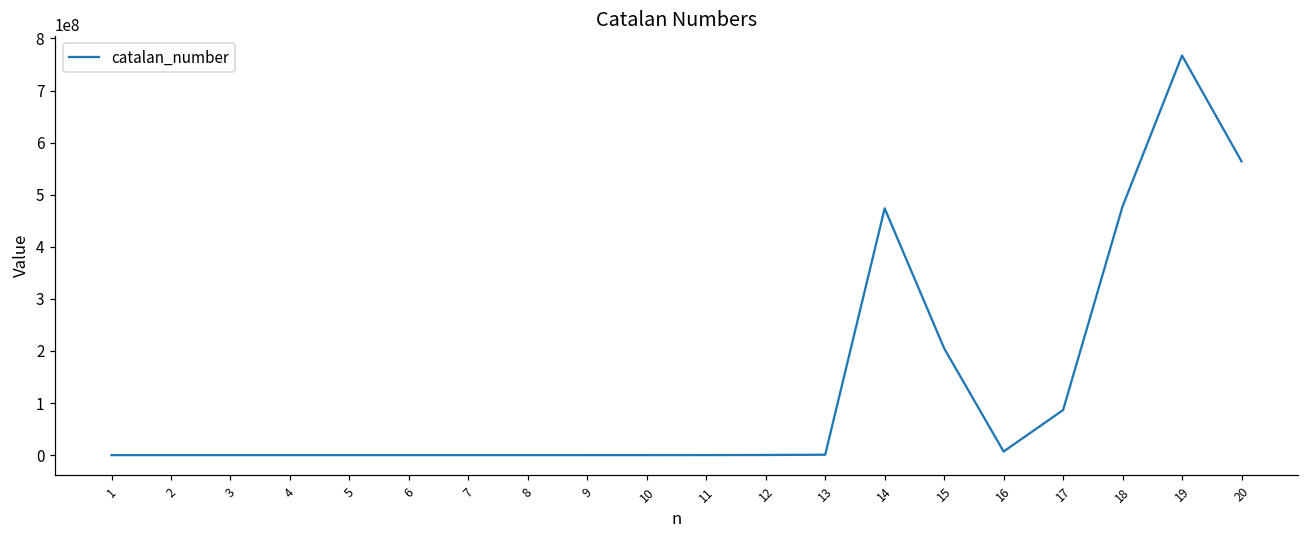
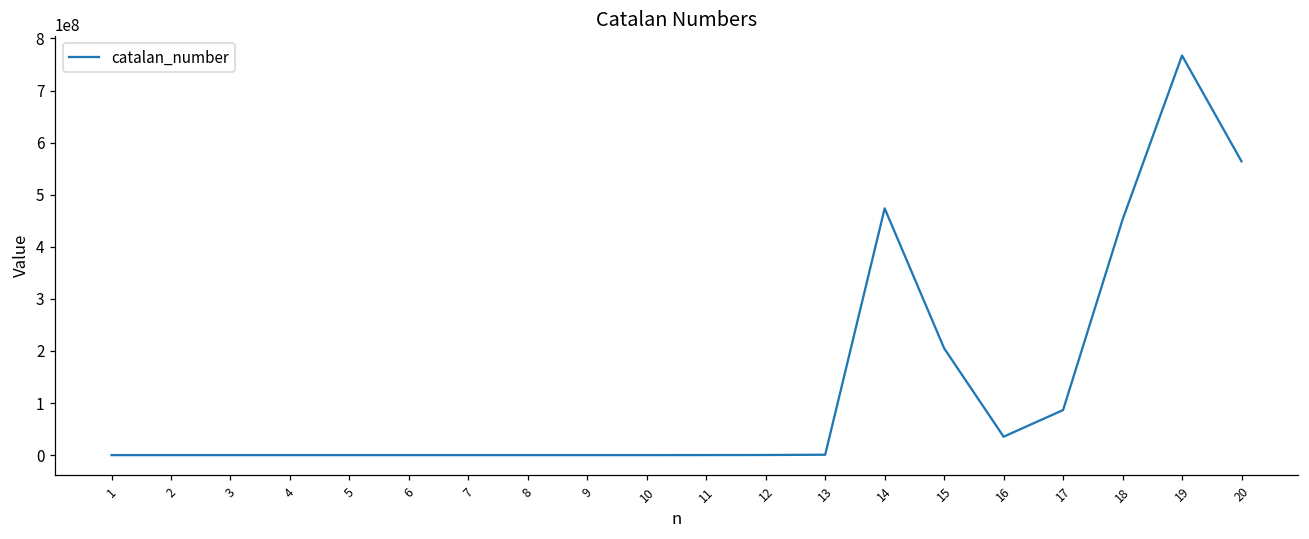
  {
    "1": 0,
    "2": 0,
    "3": 0,
    "4": 0,
    "5": 0,
    "6": 0,
    "7": 0,
    "8": 0,
    "9": 0,
    "10": 0,
    "11": 0,
    "12": 0,
    "13": 0,
    "14": 470000000,
    "15": 210000000,
-   "16": 10000000,
+   "16": 40000000,
    "17": 90000000,
-   "18": 480000000,
+   "18": 450000000,
    "19": 770000000,
    "20": 560000000
  }
